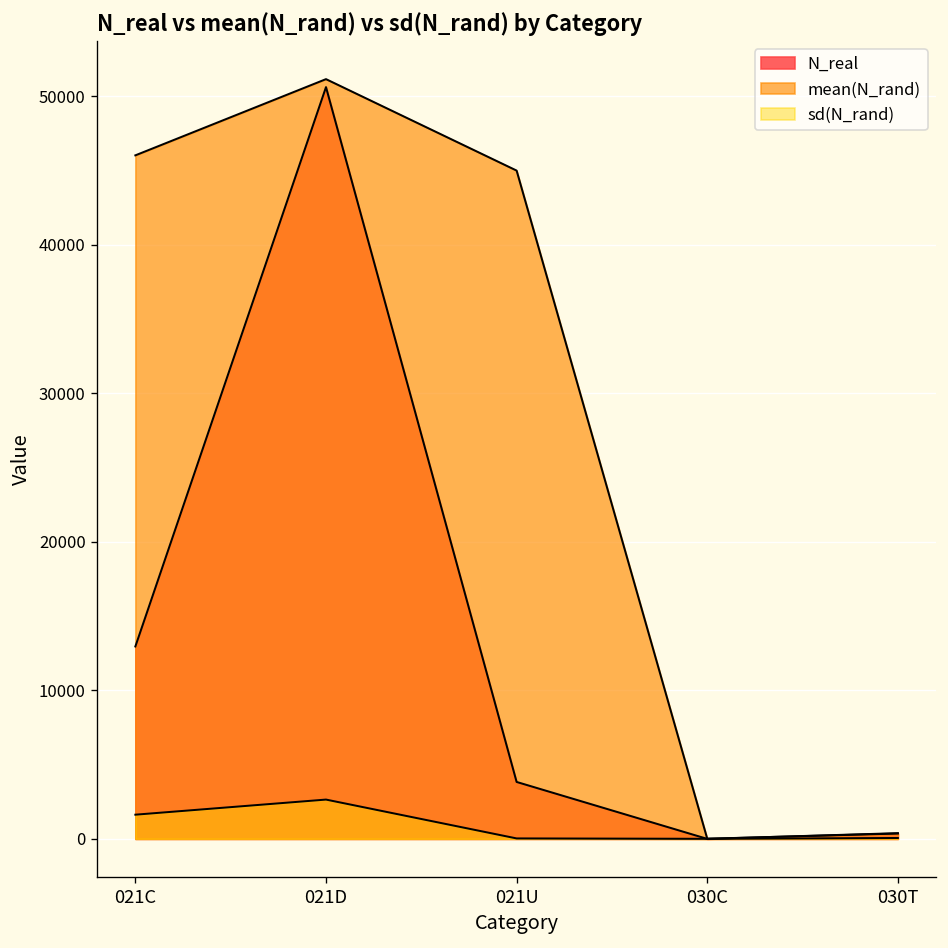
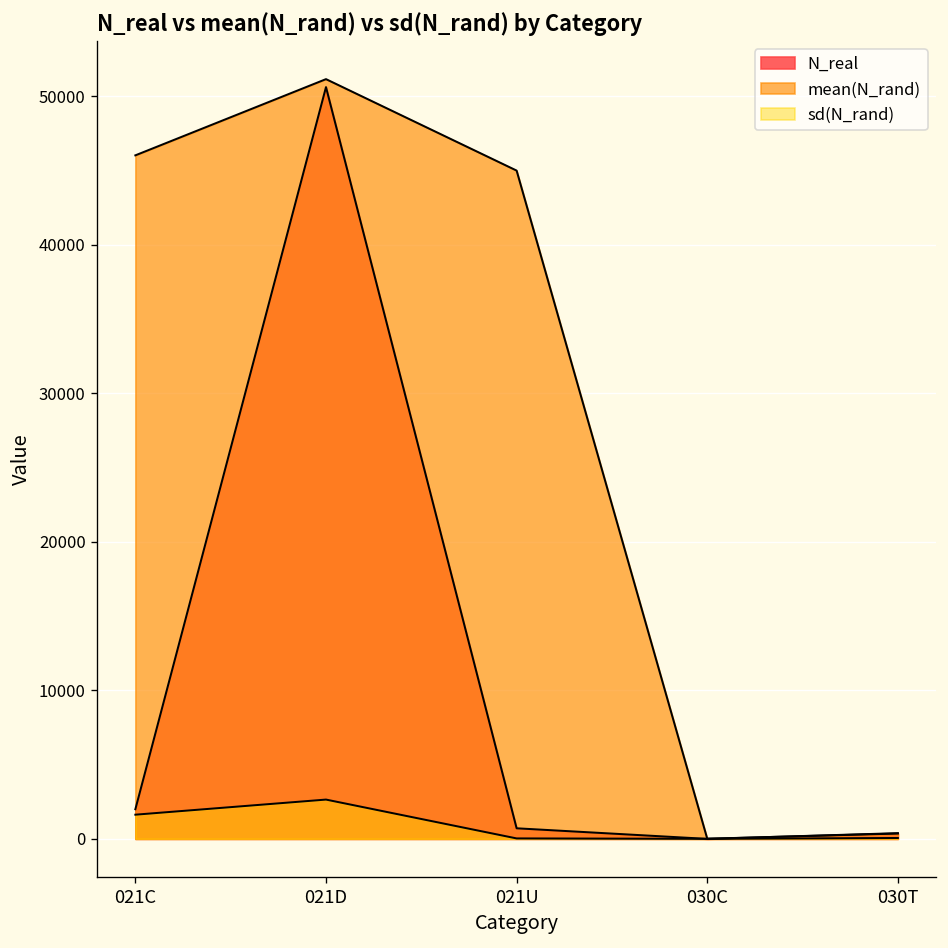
  {
    "N_real": {
-     "021C": 13000,
+     "021C": 2000,
      "021D": 50600,
-     "021U": 3800
+     "021U": 700
    },
    "mean(N_rand)": {
      "021C": 46000,
      "021D": 51200,
      "021U": 45000
    },
    "sd(N_rand)": {
      "021C": 1600,
      "021D": 2600,
      "021U": 0,
      "030T": 100
    }
  }
